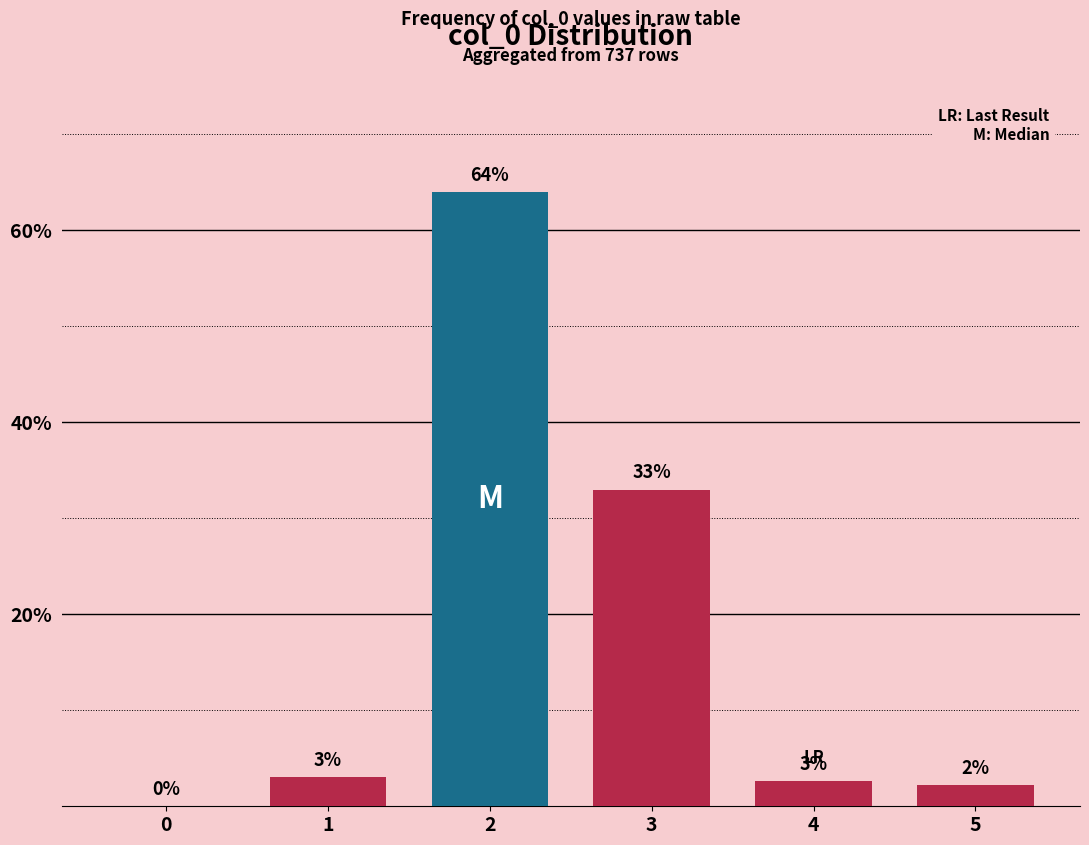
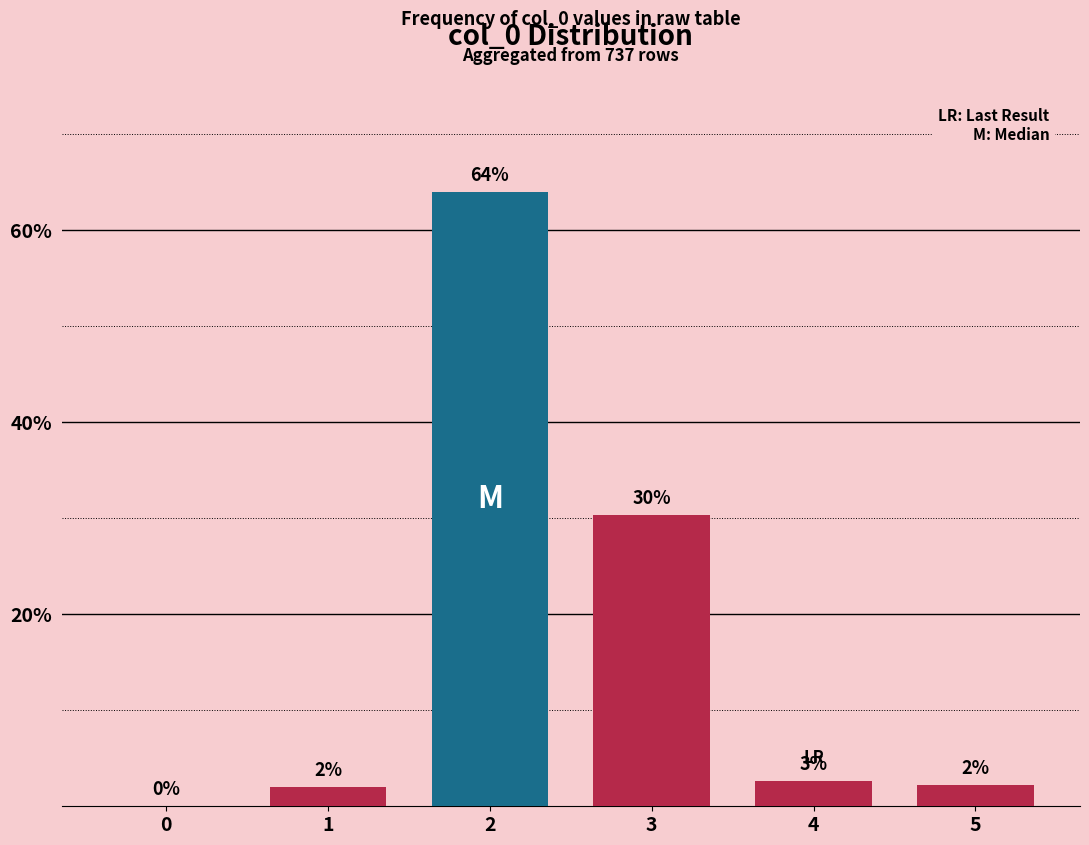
  {
    "0": "0%",
-   "1": "3%",
+   "1": "2%",
    "2": "64%",
-   "3": "33%",
+   "3": "30%",
    "5": "2%"
  }
